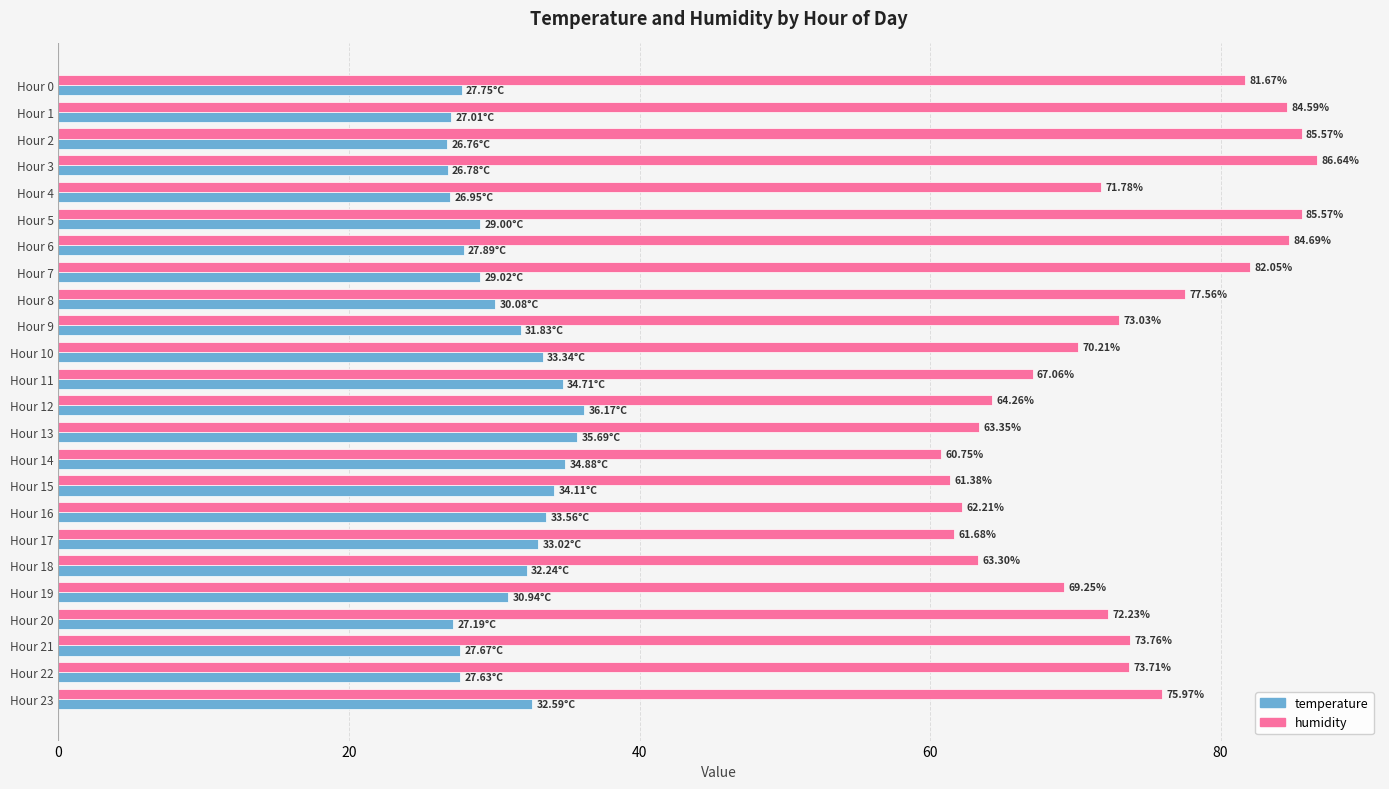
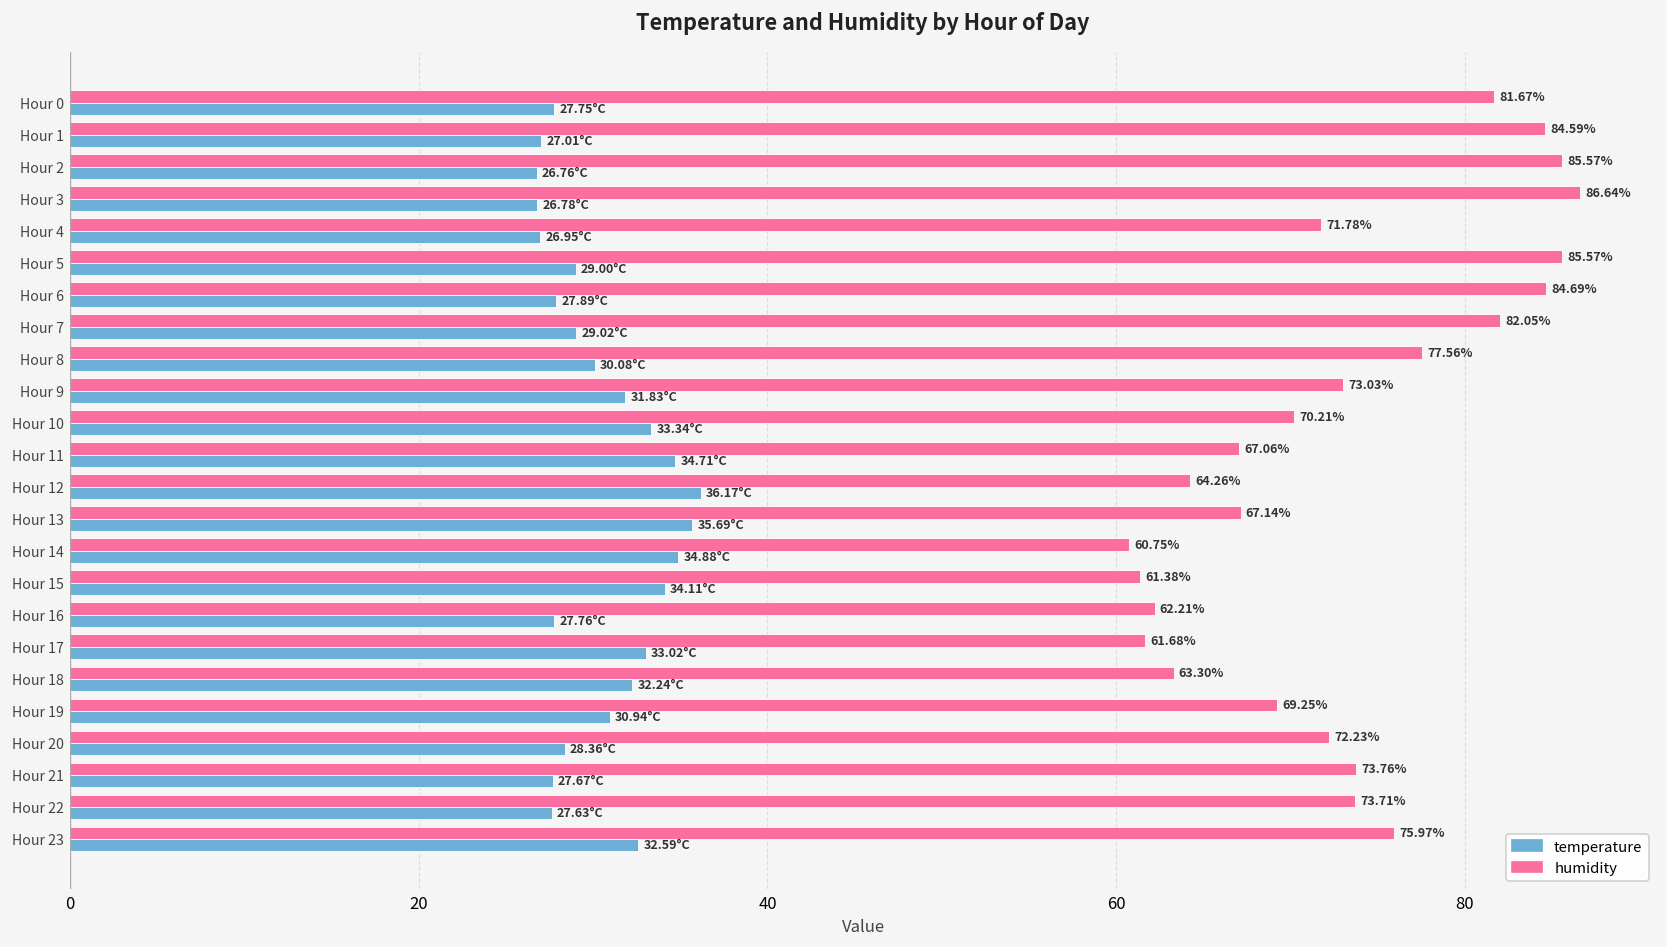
  {
    "temperature": {
      "Hour 0": "27.75°C",
      "Hour 1": "27.01°C",
      "Hour 2": "26.76°C",
      "Hour 3": "26.78°C",
      "Hour 4": "26.95°C",
      "Hour 5": "29.00°C",
      "Hour 6": "27.89°C",
      "Hour 7": "29.02°C",
      "Hour 8": "30.08°C",
      "Hour 9": "31.83°C",
      "Hour 10": "33.34°C",
      "Hour 11": "34.71°C",
      "Hour 12": "36.17°C",
      "Hour 13": "35.69°C",
      "Hour 14": "34.88°C",
      "Hour 15": "34.11°C",
-     "Hour 16": "33.56°C",
+     "Hour 16": "27.76°C",
      "Hour 17": "33.02°C",
      "Hour 18": "32.24°C",
      "Hour 19": "30.94°C",
-     "Hour 20": "27.19°C",
+     "Hour 20": "28.36°C",
      "Hour 21": "27.67°C",
      "Hour 22": "27.63°C",
      "Hour 23": "32.59°C"
    },
    "humidity": {
      "Hour 0": "81.67%",
      "Hour 1": "84.59%",
      "Hour 2": "85.57%",
      "Hour 3": "86.64%",
      "Hour 4": "71.78%",
      "Hour 5": "85.57%",
      "Hour 6": "84.69%",
      "Hour 7": "82.05%",
      "Hour 8": "77.56%",
      "Hour 9": "73.03%",
      "Hour 10": "70.21%",
      "Hour 11": "67.06%",
      "Hour 12": "64.26%",
-     "Hour 13": "63.35%",
+     "Hour 13": "67.14%",
      "Hour 14": "60.75%",
      "Hour 15": "61.38%",
      "Hour 16": "62.21%",
      "Hour 17": "61.68%",
      "Hour 18": "63.30%",
      "Hour 19": "69.25%",
      "Hour 20": "72.23%",
      "Hour 21": "73.76%",
      "Hour 22": "73.71%",
      "Hour 23": "75.97%"
    }
  }
